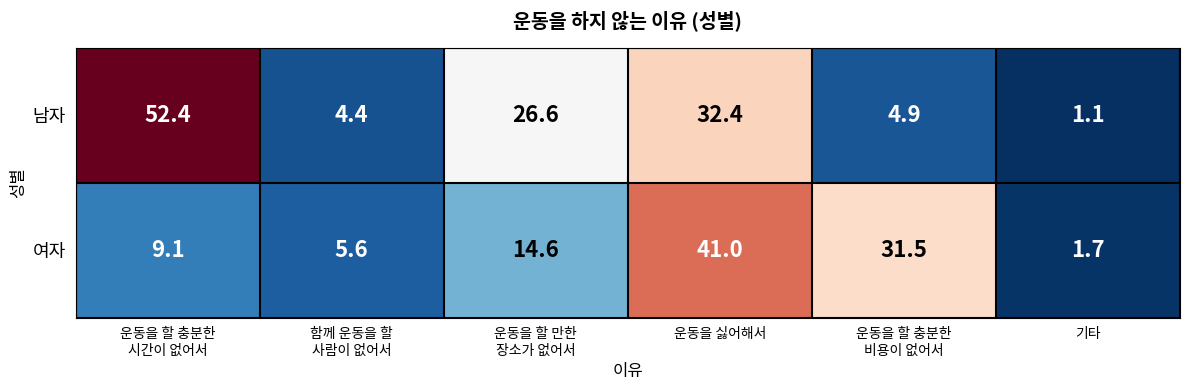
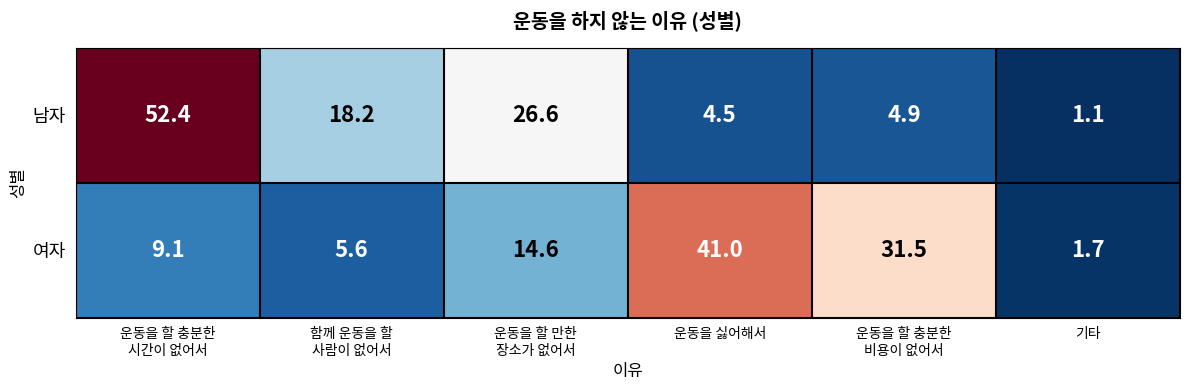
  {
    "남자": {
      "운동을 할 충분한 시간이 없어서": 52.4,
-     "함께 운동을 할 사람이 없어서": 4.4,
+     "함께 운동을 할 사람이 없어서": 18.2,
      "운동을 할 만한 장소가 없어서": 26.6,
-     "운동을 싫어해서": 32.4,
+     "운동을 싫어해서": 4.5,
      "운동을 할 충분한 비용이 없어서": 4.9,
      "기타": 1.1
    },
    "여자": {
      "운동을 할 충분한 시간이 없어서": 9.1,
      "함께 운동을 할 사람이 없어서": 5.6,
      "운동을 할 만한 장소가 없어서": 14.6,
      "운동을 싫어해서": 41.0,
      "운동을 할 충분한 비용이 없어서": 31.5,
      "기타": 1.7
    }
  }
